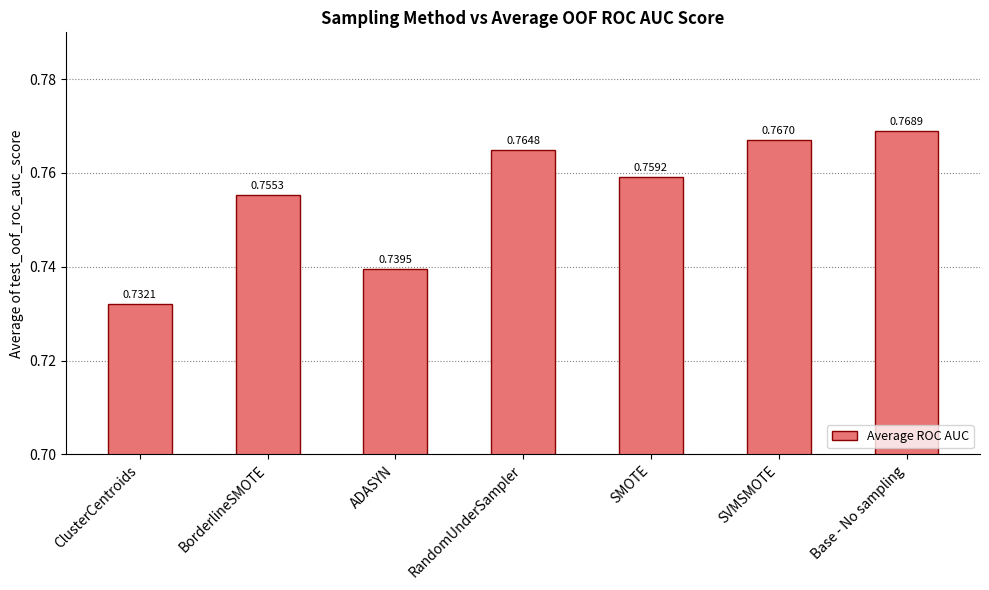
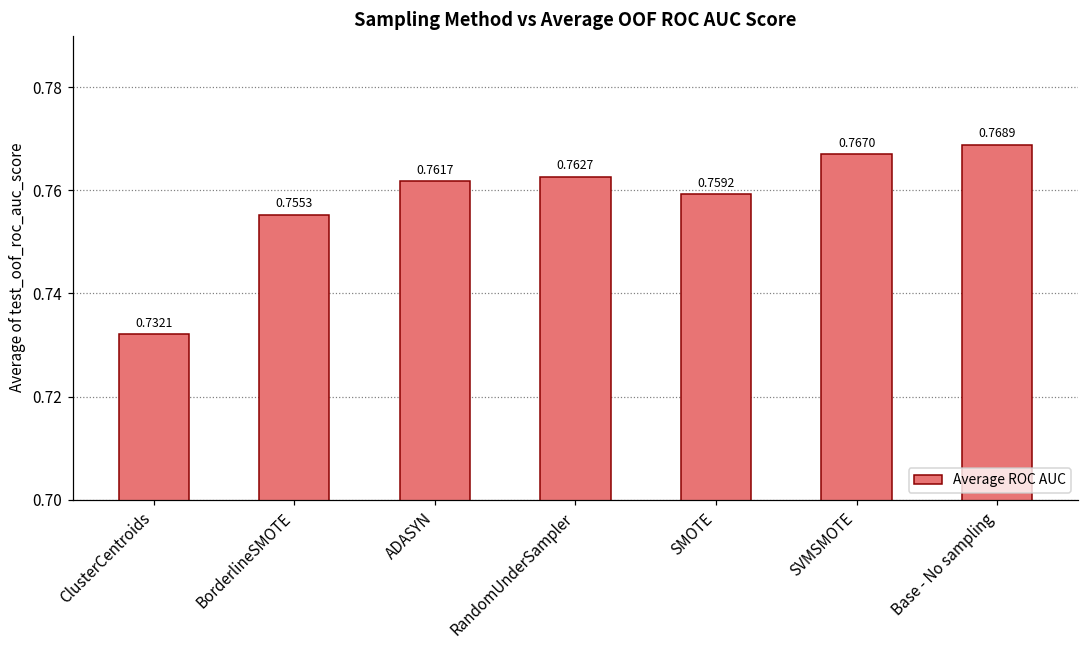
  {
    "ClusterCentroids": 0.7321,
    "BorderlineSMOTE": 0.7553,
-   "ADASYN": 0.7395,
-   "RandomUnderSampler": 0.7648,
+   "ADASYN": 0.7617,
+   "RandomUnderSampler": 0.7627,
    "SMOTE": 0.7592,
    "SVMSMOTE": 0.7670,
    "Base - No sampling": 0.7689
  }
